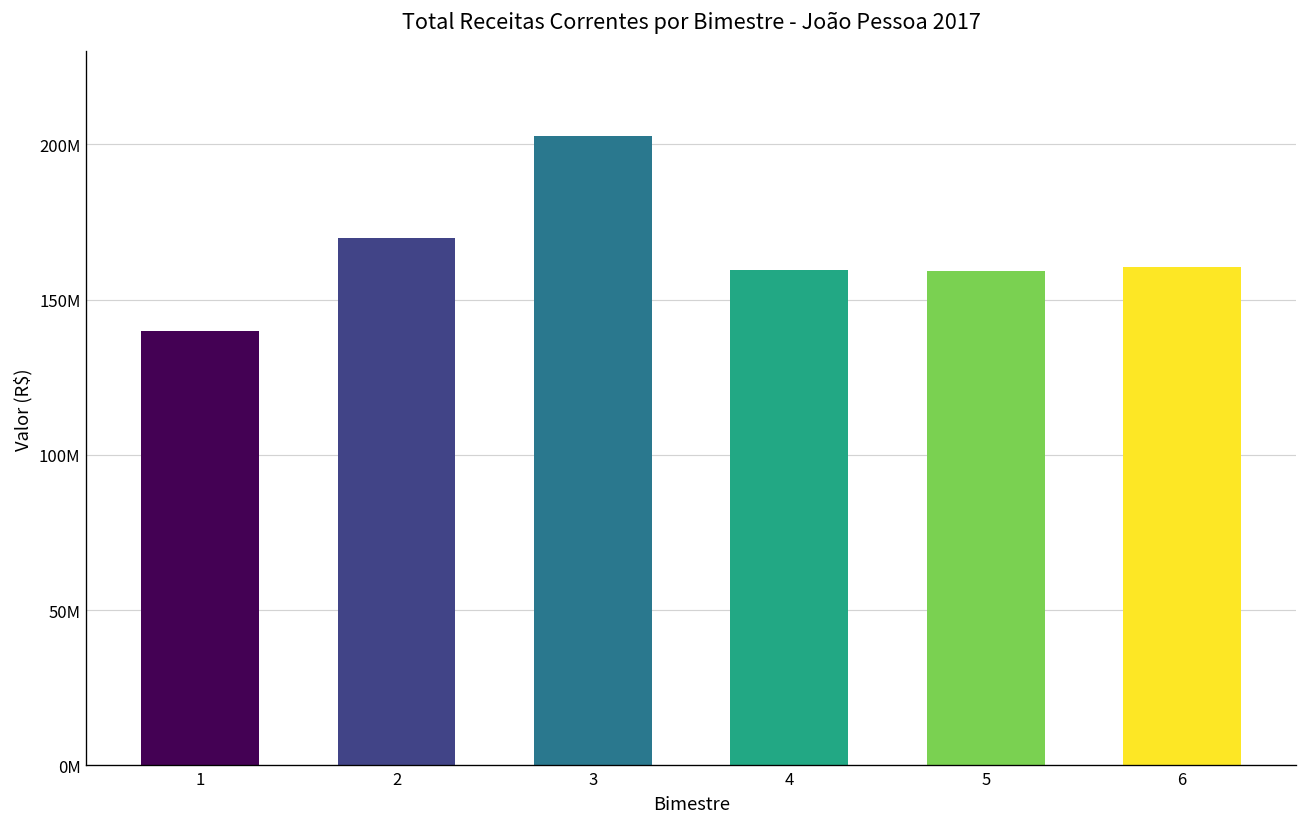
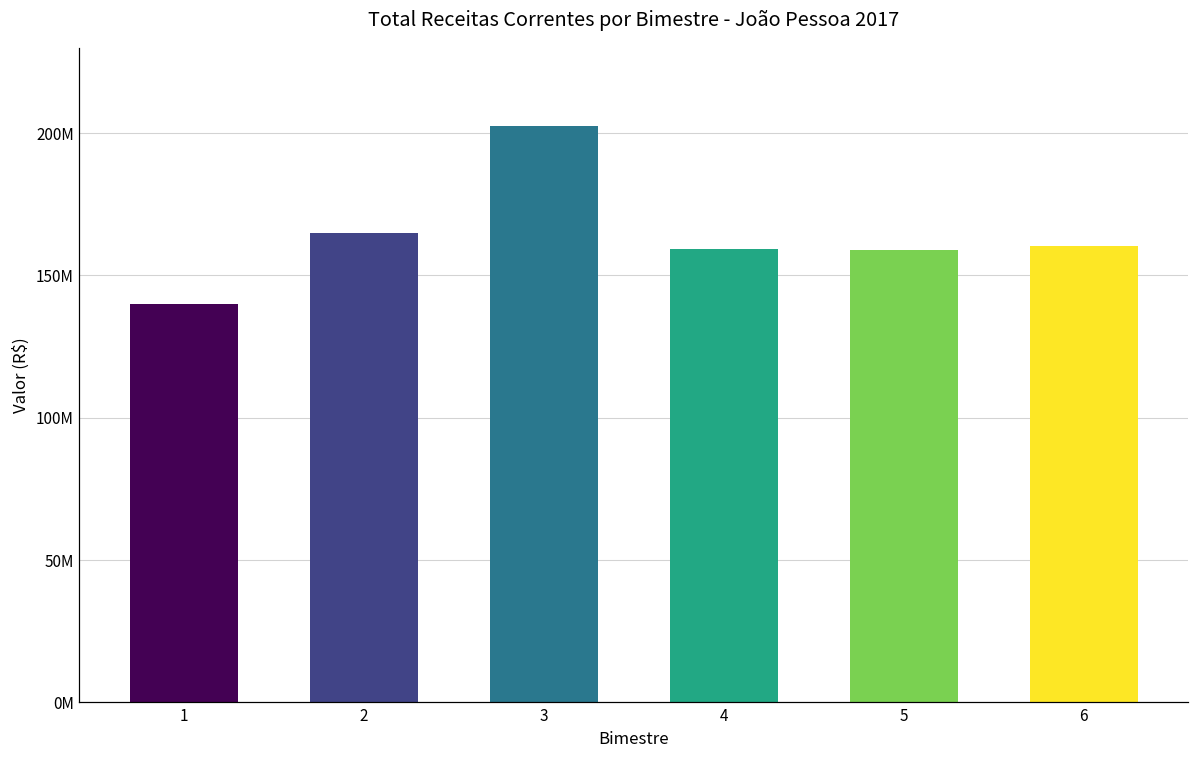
  {
    "1": 140000000,
-   "2": 170000000,
+   "2": 165000000,
    "3": 203000000,
    "4": 159000000,
    "5": 159000000,
    "6": 161000000
  }
